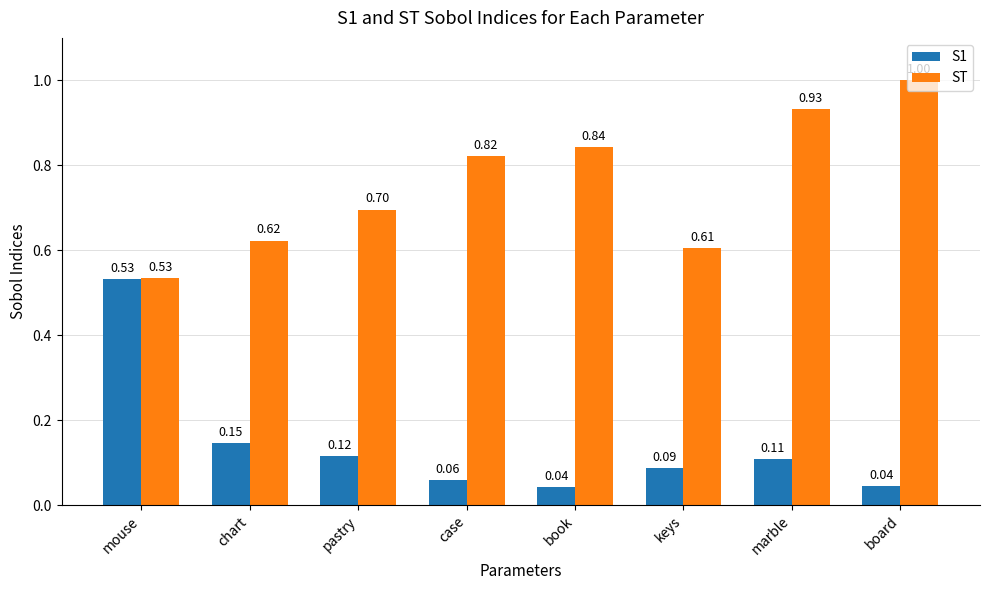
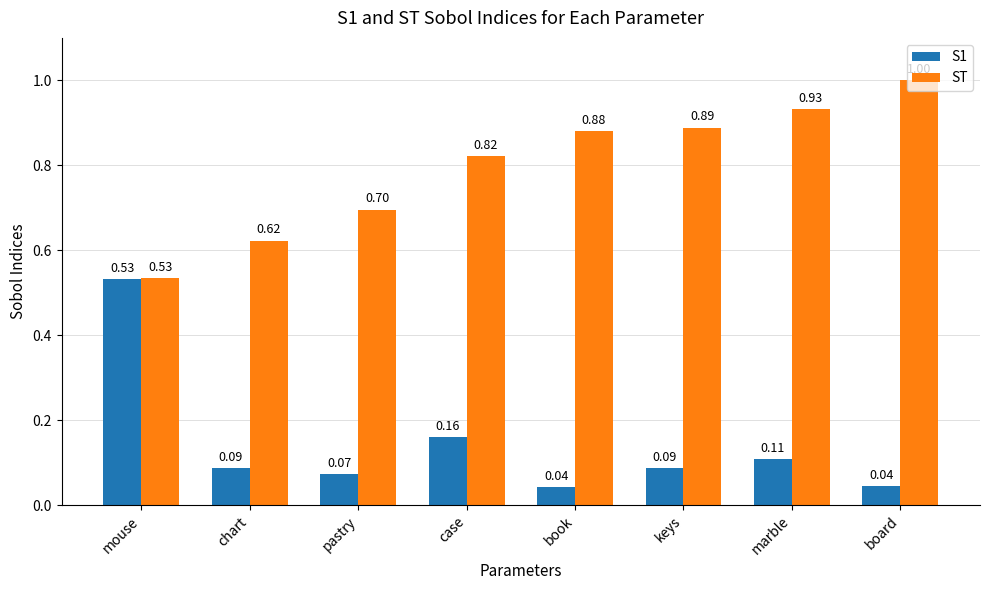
  {
    "S1": {
      "mouse": 0.53,
-     "chart": 0.15,
-     "pastry": 0.12,
-     "case": 0.06,
+     "chart": 0.09,
+     "pastry": 0.07,
+     "case": 0.16,
      "book": 0.04,
      "keys": 0.09,
      "marble": 0.11,
      "board": 0.04
    },
    "ST": {
      "mouse": 0.53,
      "chart": 0.62,
      "pastry": 0.70,
      "case": 0.82,
-     "book": 0.84,
-     "keys": 0.61,
+     "book": 0.88,
+     "keys": 0.89,
      "marble": 0.93
    }
  }
